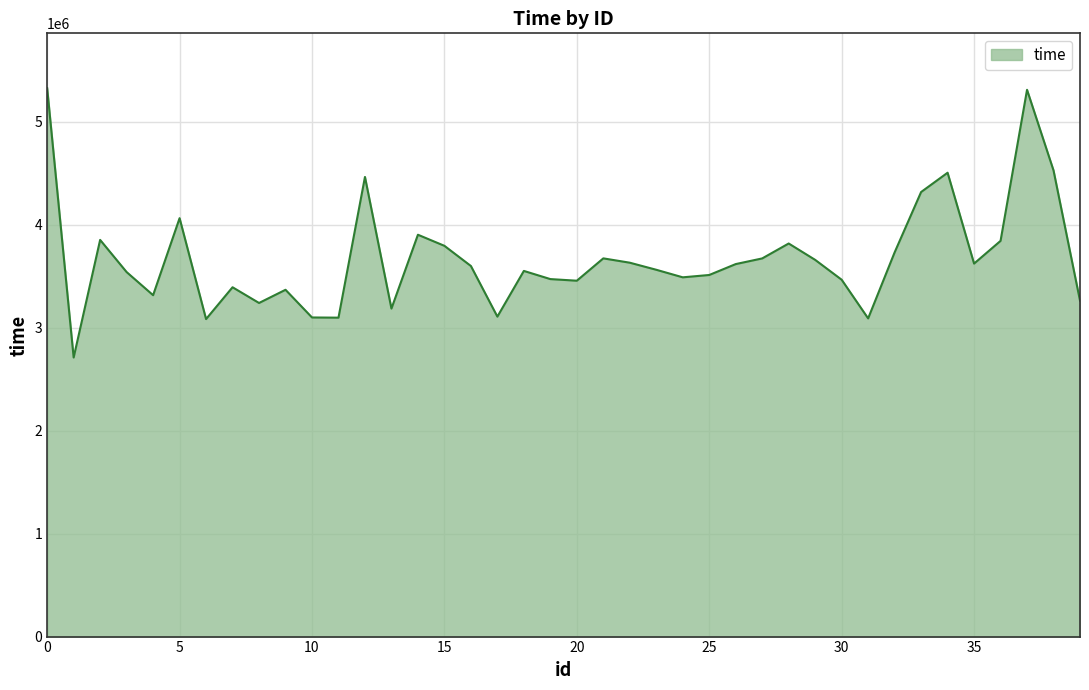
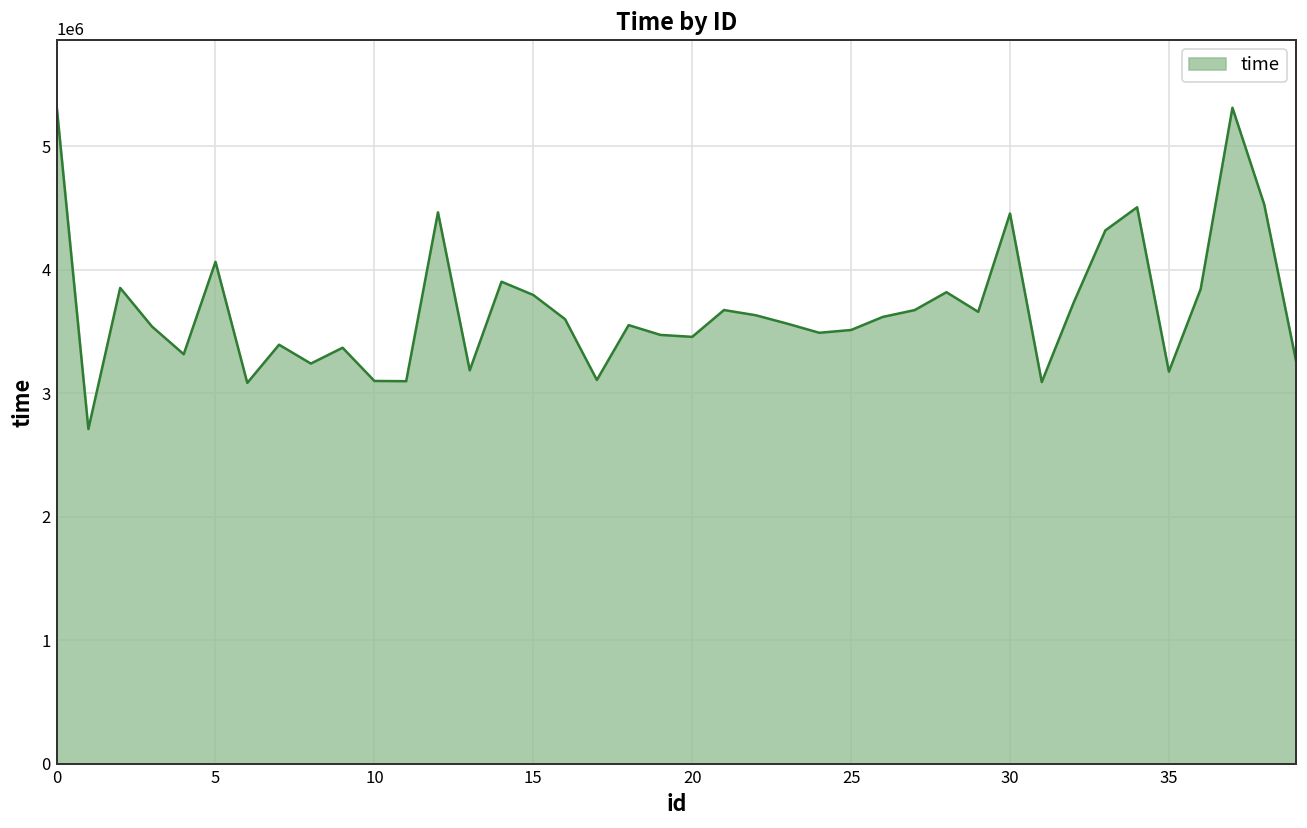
  {
    "0": 5330000,
    "5": 4060000,
    "10": 3100000,
    "15": 3800000,
    "20": 3460000,
    "25": 3510000,
-   "30": 3470000,
-   "35": 3620000
+   "30": 4460000,
+   "35": 3180000
  }
